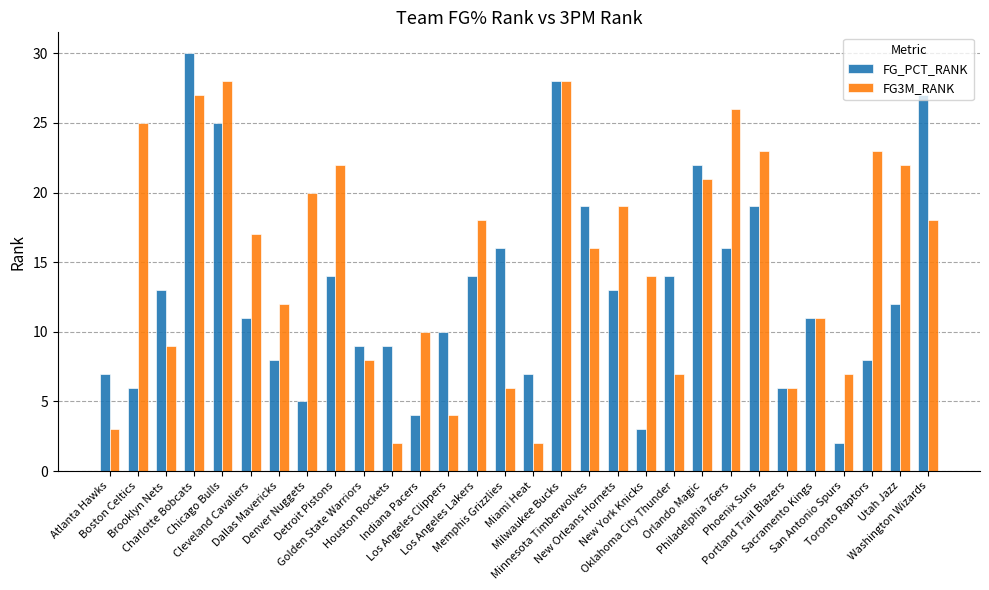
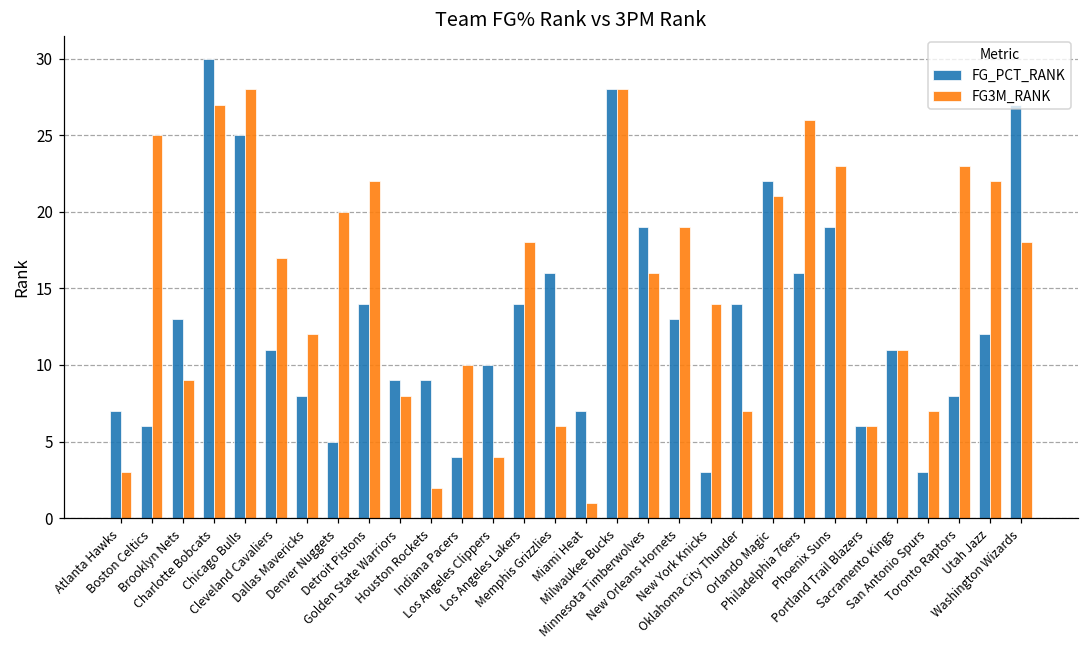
  {
    "FG_PCT_RANK": {
      "Atlanta Hawks": 7,
      "Boston Celtics": 6,
      "Brooklyn Nets": 13,
      "Charlotte Bobcats": 30,
      "Chicago Bulls": 25,
      "Cleveland Cavaliers": 11,
      "Dallas Mavericks": 8,
      "Denver Nuggets": 5,
      "Detroit Pistons": 14,
      "Golden State Warriors": 9,
      "Houston Rockets": 9,
      "Indiana Pacers": 4,
      "Los Angeles Clippers": 10,
      "Los Angeles Lakers": 14,
      "Memphis Grizzlies": 16,
      "Miami Heat": 7,
      "Milwaukee Bucks": 28,
      "Minnesota Timberwolves": 19,
      "New Orleans Hornets": 13,
      "New York Knicks": 3,
      "Oklahoma City Thunder": 14,
      "Orlando Magic": 22,
      "Philadelphia 76ers": 16,
      "Phoenix Suns": 19,
      "Portland Trail Blazers": 6,
      "Sacramento Kings": 11,
-     "San Antonio Spurs": 2,
+     "San Antonio Spurs": 3,
      "Toronto Raptors": 8,
      "Utah Jazz": 12
    },
    "FG3M_RANK": {
      "Atlanta Hawks": 3,
      "Boston Celtics": 25,
      "Brooklyn Nets": 9,
      "Charlotte Bobcats": 27,
      "Chicago Bulls": 28,
      "Cleveland Cavaliers": 17,
      "Dallas Mavericks": 12,
      "Denver Nuggets": 20,
      "Detroit Pistons": 22,
      "Golden State Warriors": 8,
      "Houston Rockets": 2,
      "Indiana Pacers": 10,
      "Los Angeles Clippers": 4,
      "Los Angeles Lakers": 18,
      "Memphis Grizzlies": 6,
-     "Miami Heat": 2,
+     "Miami Heat": 1,
      "Milwaukee Bucks": 28,
      "Minnesota Timberwolves": 16,
      "New Orleans Hornets": 19,
      "New York Knicks": 14,
      "Oklahoma City Thunder": 7,
      "Orlando Magic": 21,
      "Philadelphia 76ers": 26,
      "Phoenix Suns": 23,
      "Portland Trail Blazers": 6,
      "Sacramento Kings": 11,
      "San Antonio Spurs": 7,
      "Toronto Raptors": 23,
      "Utah Jazz": 22,
      "Washington Wizards": 18
    }
  }
